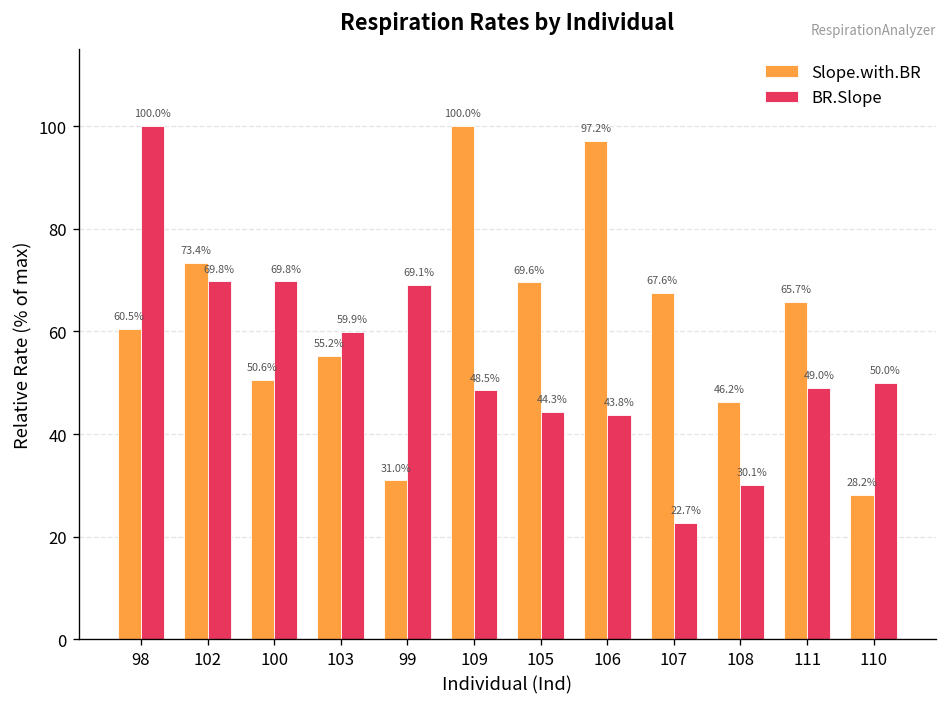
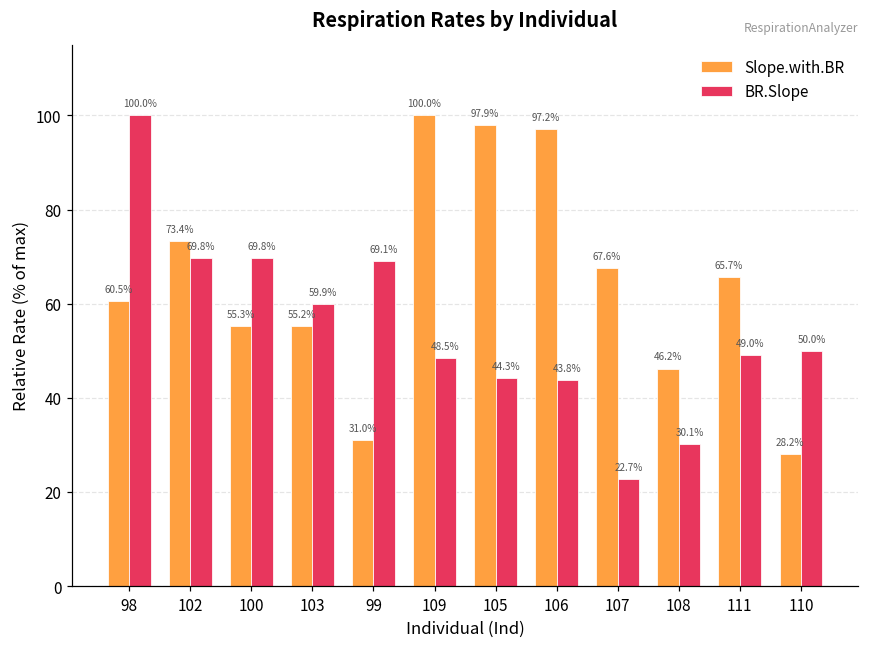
  {
    "Slope.with.BR": {
      "98": "60.5%",
      "102": "73.4%",
-     "100": "50.6%",
+     "100": "55.3%",
      "103": "55.2%",
      "99": "31.0%",
      "109": "100.0%",
-     "105": "69.6%",
+     "105": "97.9%",
      "106": "97.2%",
      "107": "67.6%",
      "108": "46.2%",
      "111": "65.7%",
      "110": "28.2%"
    },
    "BR.Slope": {
      "98": "100.0%",
      "102": "69.8%",
      "100": "69.8%",
      "103": "59.9%",
      "99": "69.1%",
      "109": "48.5%",
      "105": "44.3%",
      "106": "43.8%",
      "107": "22.7%",
      "108": "30.1%",
      "111": "49.0%",
      "110": "50.0%"
    }
  }
